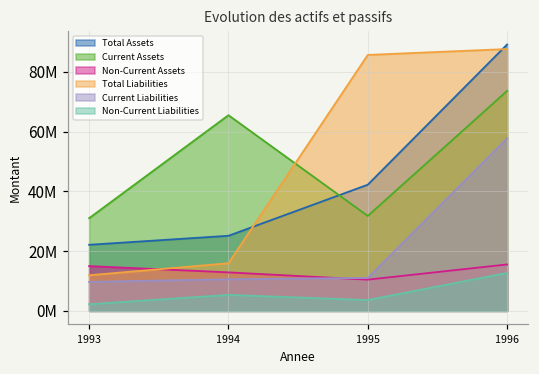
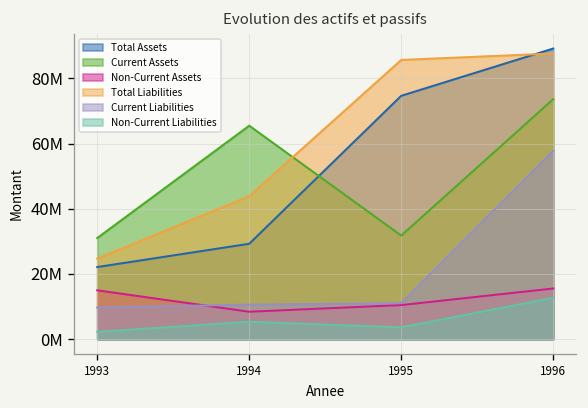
  {
    "Total Assets": {
      "1993": 22000000,
-     "1994": 25000000,
-     "1995": 42000000,
+     "1994": 29000000,
+     "1995": 75000000,
      "1996": 89000000
    },
    "Current Assets": {
      "1993": 31000000,
      "1994": 65000000,
      "1995": 32000000,
      "1996": 74000000
    },
    "Non-Current Assets": {
      "1993": 15000000,
-     "1994": 13000000,
+     "1994": 8000000,
      "1996": 16000000
    },
    "Total Liabilities": {
-     "1993": 12000000,
-     "1994": 16000000,
+     "1993": 25000000,
+     "1994": 44000000,
      "1995": 86000000,
      "1996": 88000000
    }
  }
